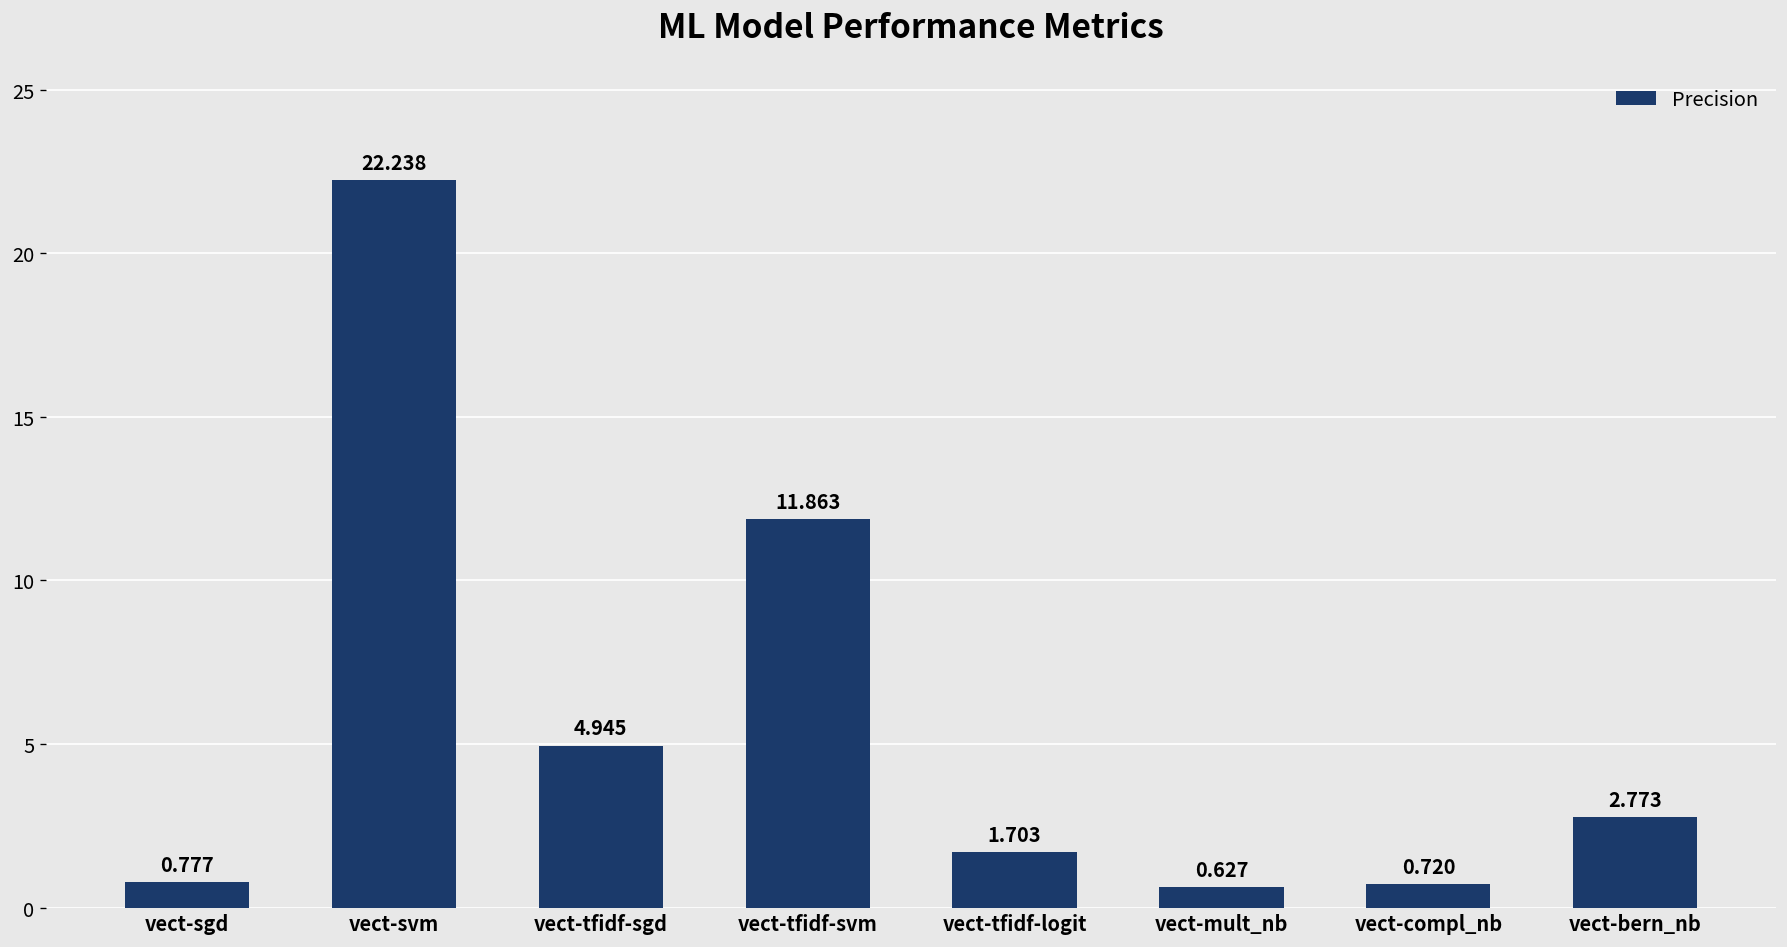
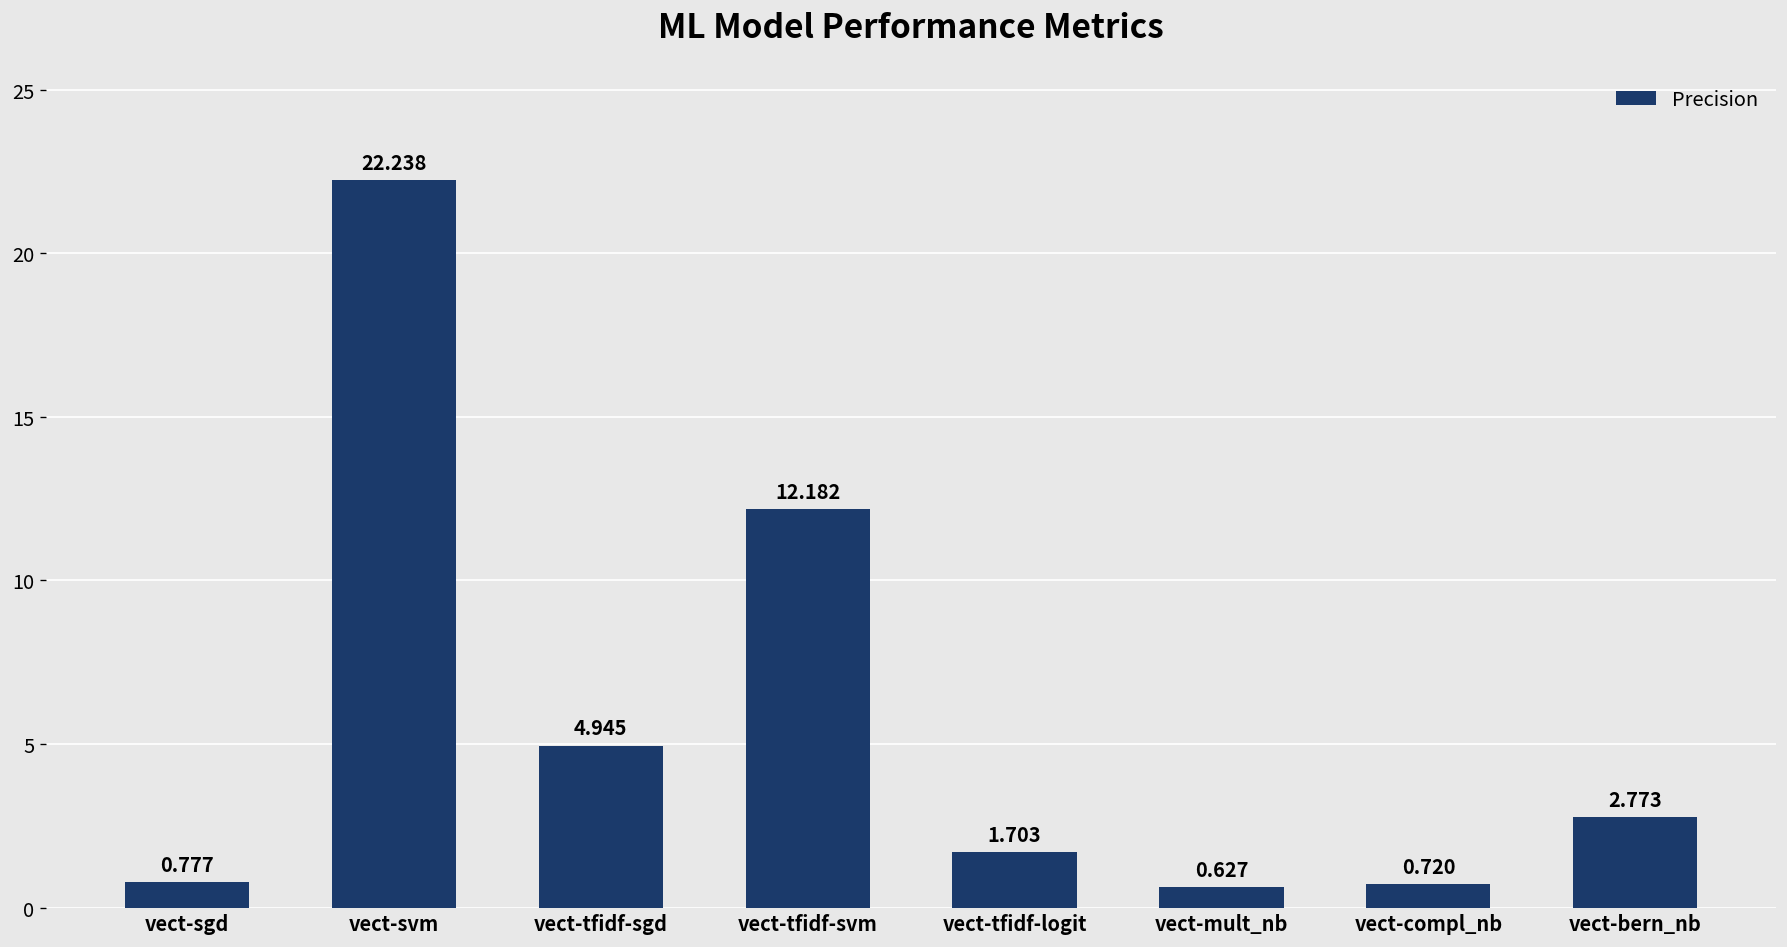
  {
    "vect-sgd": 0.777,
    "vect-svm": 22.238,
    "vect-tfidf-sgd": 4.945,
-   "vect-tfidf-svm": 11.863,
+   "vect-tfidf-svm": 12.182,
    "vect-tfidf-logit": 1.703,
    "vect-mult_nb": 0.627,
    "vect-compl_nb": 0.720,
    "vect-bern_nb": 2.773
  }
